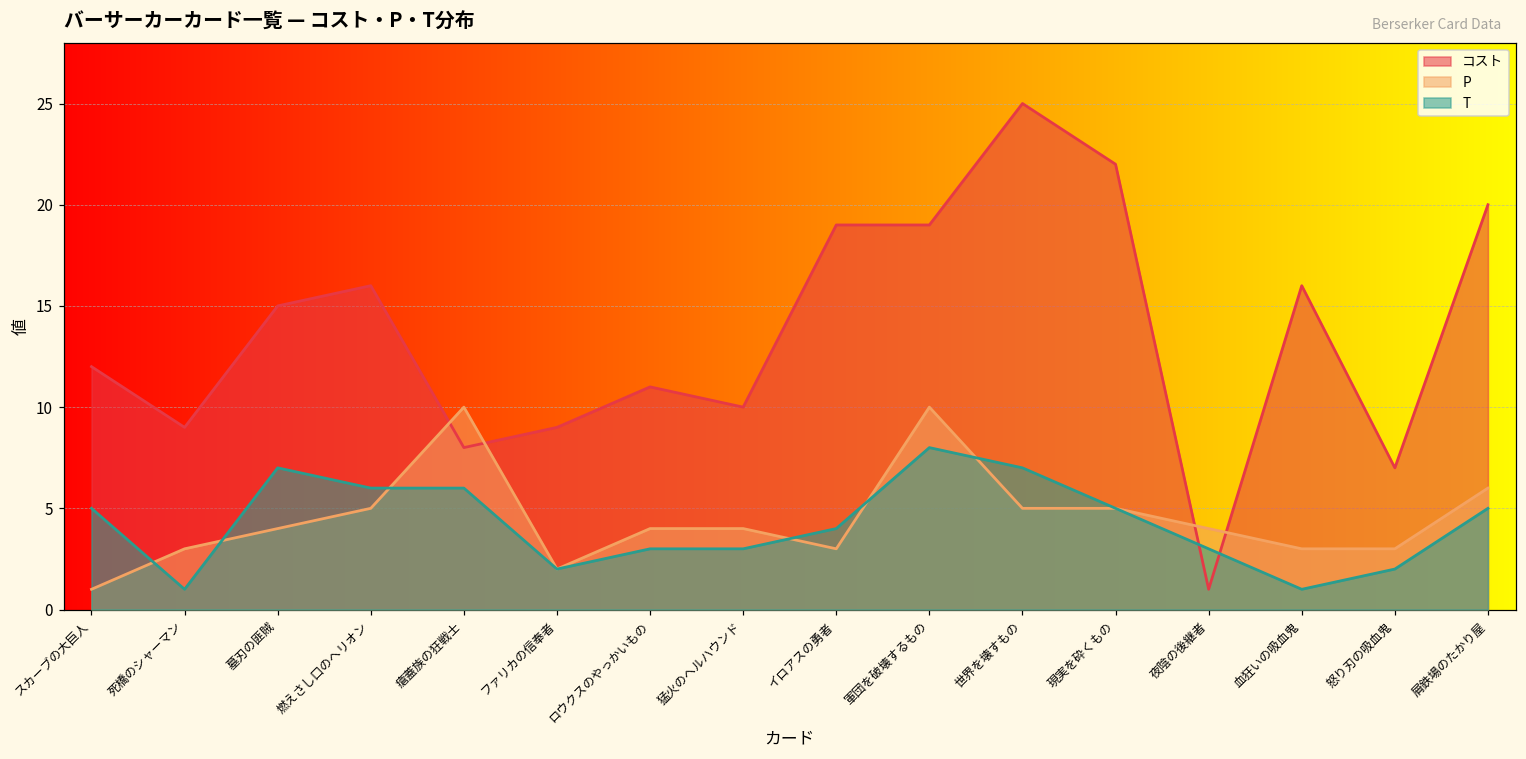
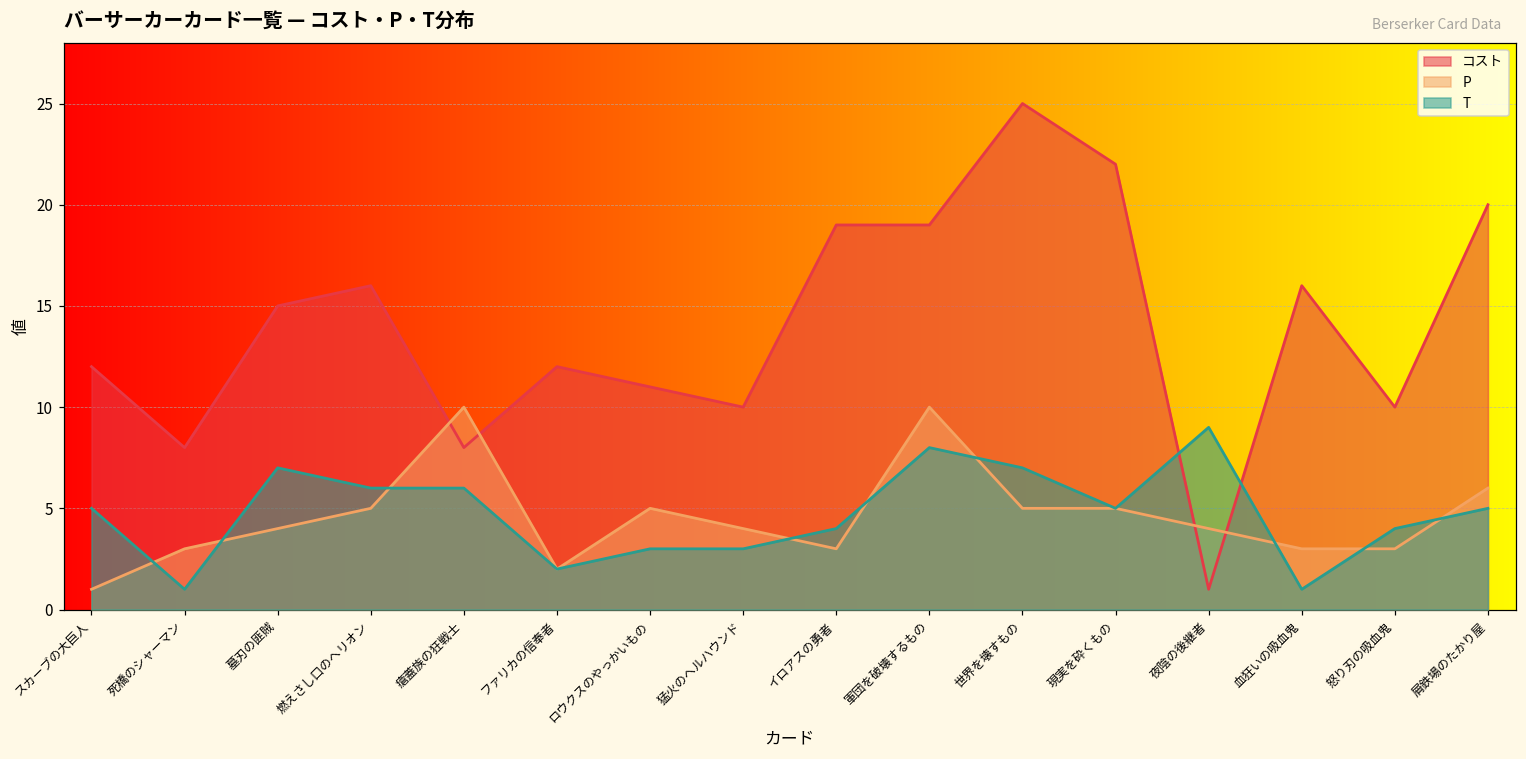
  {
    "コスト": {
      "スカーブの大巨人": 12,
-     "死橋のシャーマン": 9,
+     "死橋のシャーマン": 8,
      "墓刃の匪賊": 15,
      "燃えさし口のヘリオン": 16,
      "瘡蓋族の狂戦士": 8,
-     "ファリカの信奉者": 9,
+     "ファリカの信奉者": 12,
      "ロウクスのやっかいもの": 11,
      "猛火のヘルハウンド": 10,
      "イロアスの勇者": 19,
      "軍団を破壊するもの": 19,
      "世界を壊すもの": 25,
      "現実を砕くもの": 22,
      "夜陰の後継者": 1,
      "血狂いの吸血鬼": 16,
-     "怒り刃の吸血鬼": 7,
+     "怒り刃の吸血鬼": 10,
      "屑鉄場のたかり屋": 20
    },
    "P": {
      "スカーブの大巨人": 1,
      "死橋のシャーマン": 3,
      "墓刃の匪賊": 4,
      "燃えさし口のヘリオン": 5,
      "瘡蓋族の狂戦士": 10,
-     "ロウクスのやっかいもの": 4,
+     "ロウクスのやっかいもの": 5,
      "猛火のヘルハウンド": 4,
      "イロアスの勇者": 3,
      "軍団を破壊するもの": 10,
      "世界を壊すもの": 5,
      "夜陰の後継者": 4,
      "血狂いの吸血鬼": 3,
      "怒り刃の吸血鬼": 3,
      "屑鉄場のたかり屋": 6
    },
    "T": {
      "スカーブの大巨人": 5,
      "死橋のシャーマン": 1,
      "墓刃の匪賊": 7,
      "燃えさし口のヘリオン": 6,
      "瘡蓋族の狂戦士": 6,
      "ロウクスのやっかいもの": 3,
      "猛火のヘルハウンド": 3,
      "イロアスの勇者": 4,
      "軍団を破壊するもの": 8,
      "世界を壊すもの": 7,
-     "夜陰の後継者": 3,
+     "夜陰の後継者": 9,
      "血狂いの吸血鬼": 1,
-     "怒り刃の吸血鬼": 2,
+     "怒り刃の吸血鬼": 4,
      "屑鉄場のたかり屋": 5
    }
  }
